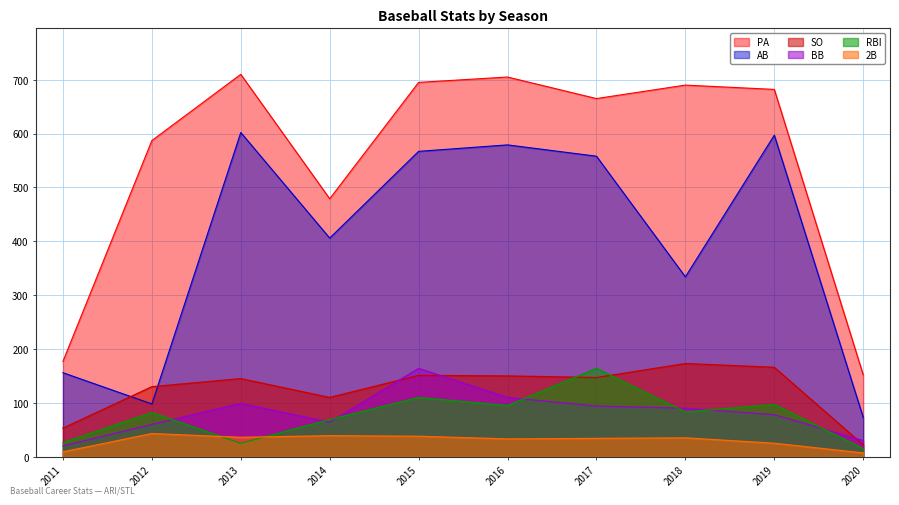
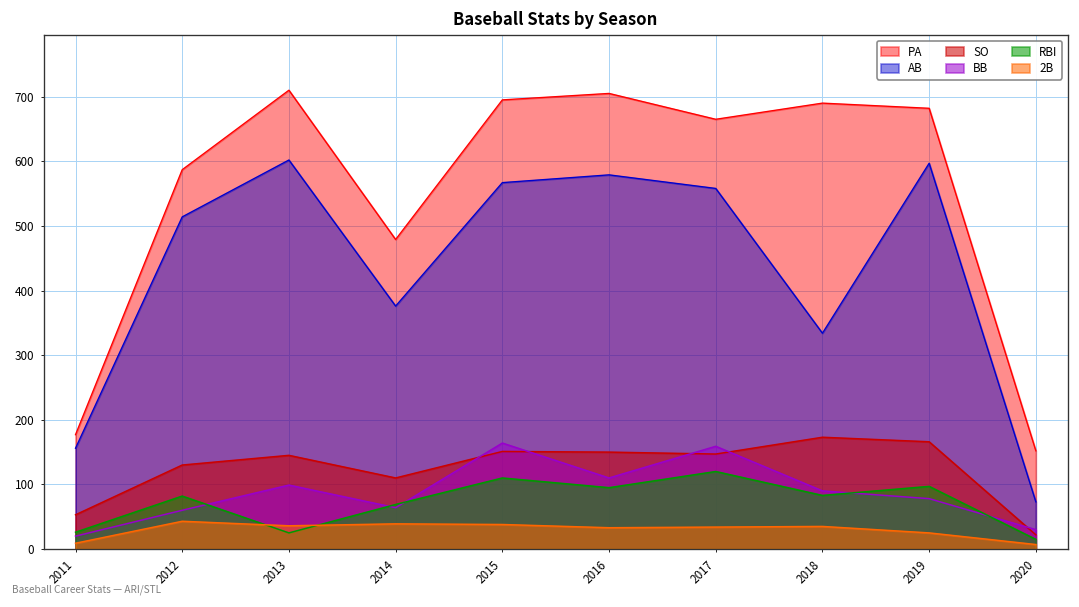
  {
    "AB": {
      "2011": 160,
-     "2012": 100,
+     "2012": 510,
      "2013": 600,
-     "2014": 410,
+     "2014": 380,
      "2015": 570,
      "2016": 580,
      "2017": 560,
      "2018": 330,
      "2019": 600,
      "2020": 70
    },
    "BB": {
      "2011": 20,
      "2012": 60,
      "2013": 100,
      "2014": 60,
      "2015": 160,
      "2016": 110,
-     "2017": 90,
+     "2017": 160,
      "2018": 90,
      "2019": 80,
      "2020": 30
    },
    "RBI": {
      "2011": 30,
      "2012": 80,
      "2013": 30,
      "2014": 70,
      "2015": 110,
      "2016": 100,
-     "2017": 160,
+     "2017": 120,
      "2018": 80,
      "2019": 100,
      "2020": 20
    }
  }
